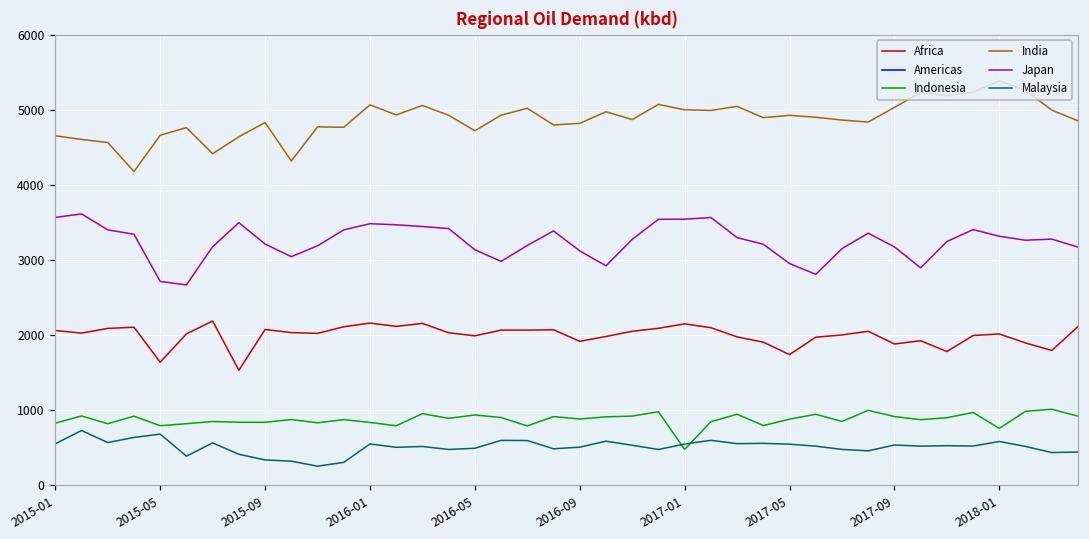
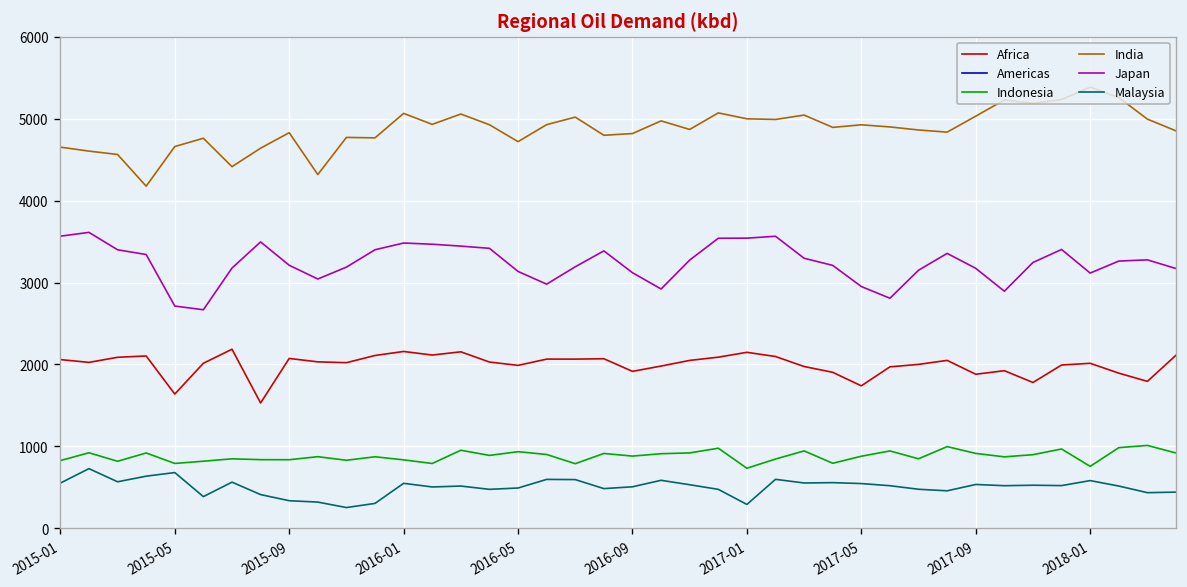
  {
    "Africa": {
      "2015-01": 2100,
      "2015-05": 1600,
      "2015-09": 2100,
      "2016-01": 2200,
      "2016-05": 2000,
      "2016-09": 1900,
      "2017-01": 2100,
      "2017-05": 1700,
      "2017-09": 1900,
      "2018-01": 2000
    },
    "Indonesia": {
      "2015-01": 800,
      "2015-05": 800,
      "2015-09": 800,
      "2016-01": 800,
      "2016-05": 900,
      "2016-09": 900,
-     "2017-01": 500,
+     "2017-01": 700,
      "2017-05": 900,
      "2017-09": 900,
      "2018-01": 800
    },
    "India": {
      "2015-01": 4700,
      "2015-05": 4700,
      "2015-09": 4800,
      "2016-01": 5100,
      "2016-05": 4700,
      "2016-09": 4800,
      "2017-01": 5000,
      "2017-05": 4900,
      "2017-09": 5000
    },
    "Japan": {
      "2015-01": 3600,
      "2015-05": 2700,
      "2015-09": 3200,
      "2016-01": 3500,
      "2016-05": 3100,
      "2016-09": 3100,
      "2017-01": 3500,
      "2017-05": 3000,
      "2017-09": 3200,
-     "2018-01": 3300
+     "2018-01": 3100
    },
    "Malaysia": {
      "2015-01": 600,
      "2015-05": 700,
      "2015-09": 300,
      "2016-01": 500,
      "2016-05": 500,
      "2016-09": 500,
-     "2017-01": 500,
+     "2017-01": 300,
      "2017-05": 500,
      "2017-09": 500,
      "2018-01": 600
    }
  }
